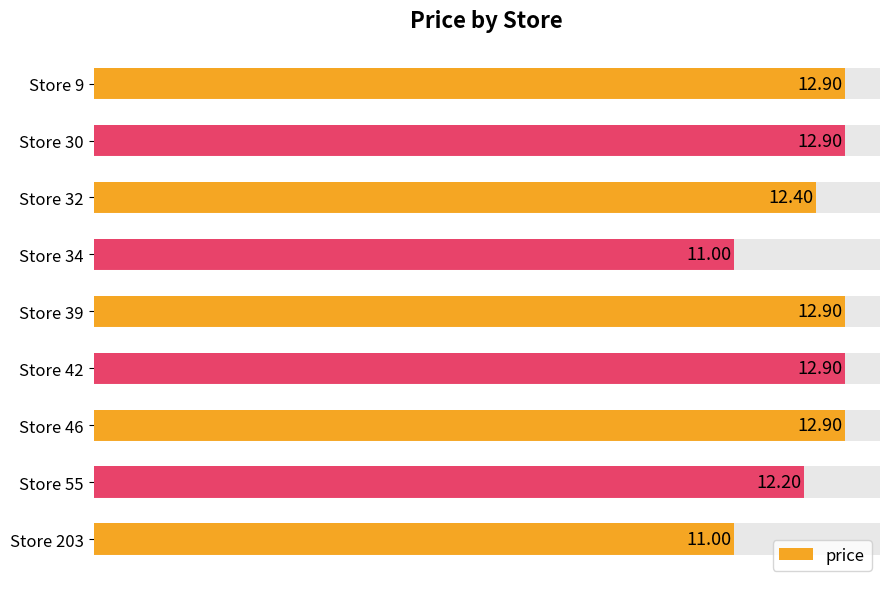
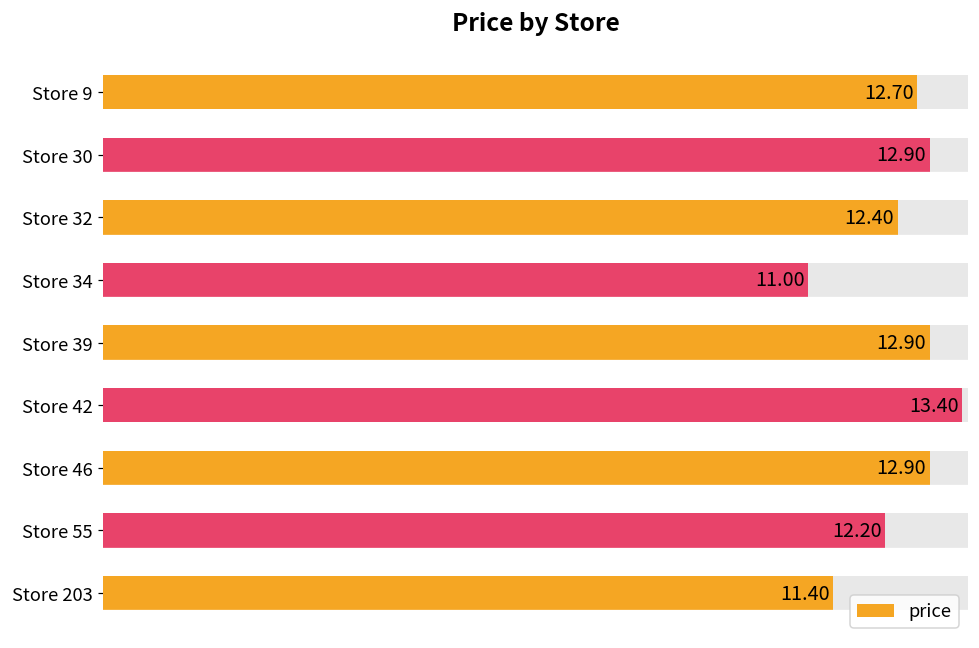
  {
    "price": {
-     "Store 9": 12.90,
-     "Store 42": 12.90,
-     "Store 203": 11.00
+     "Store 9": 12.70,
+     "Store 42": 13.40,
+     "Store 203": 11.40
    }
  }
